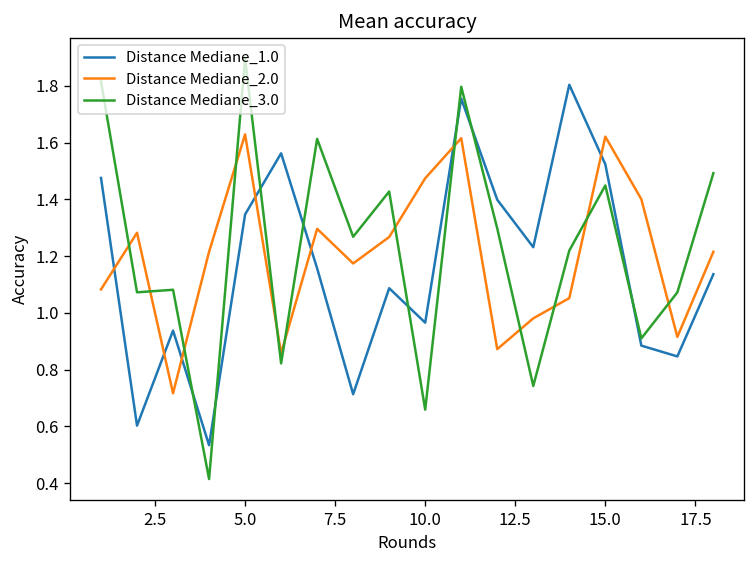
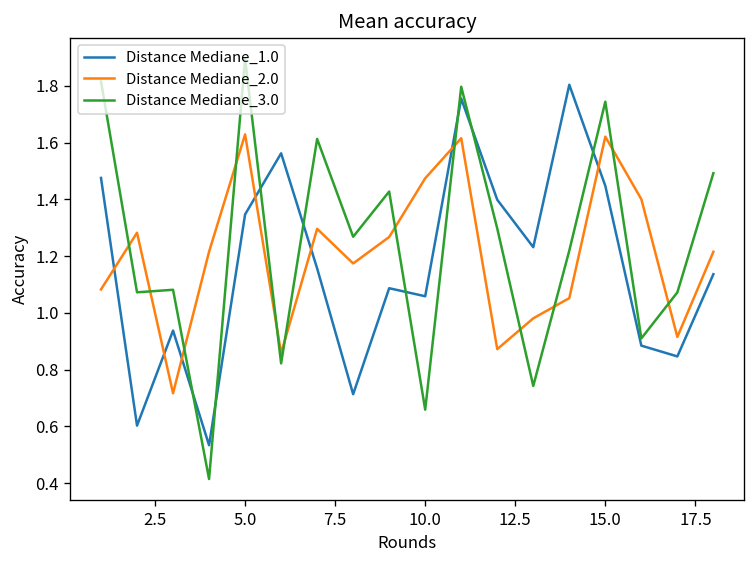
  {
    "Distance Mediane_1.0": {
      "5.0": 1.35,
-     "10.0": 0.97,
-     "15.0": 1.52
+     "10.0": 1.06,
+     "15.0": 1.45
    },
    "Distance Mediane_2.0": {
      "5.0": 1.63,
      "10.0": 1.47,
      "15.0": 1.62
    },
    "Distance Mediane_3.0": {
      "10.0": 0.66,
-     "15.0": 1.45
+     "15.0": 1.74
    }
  }
